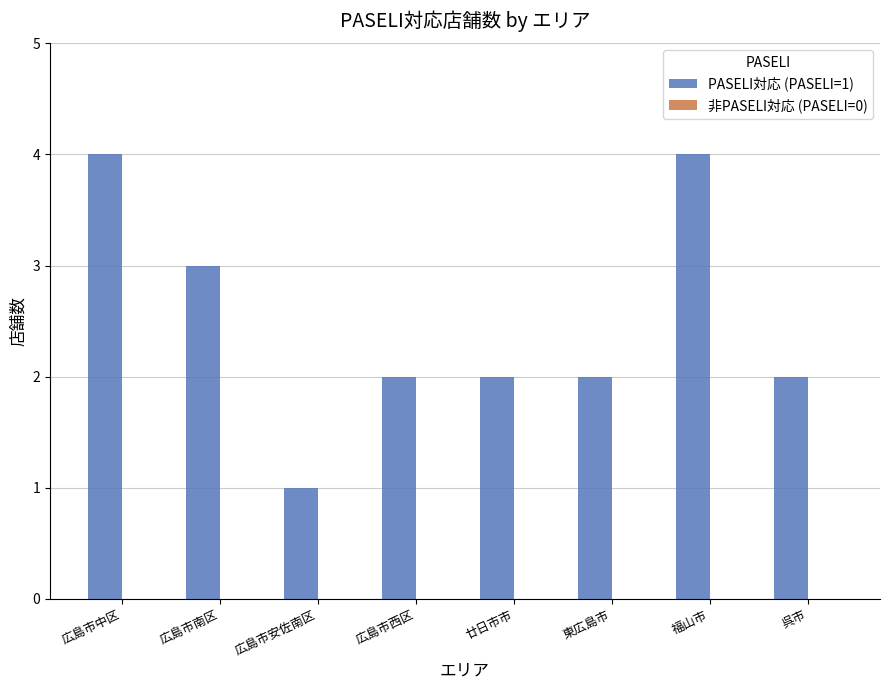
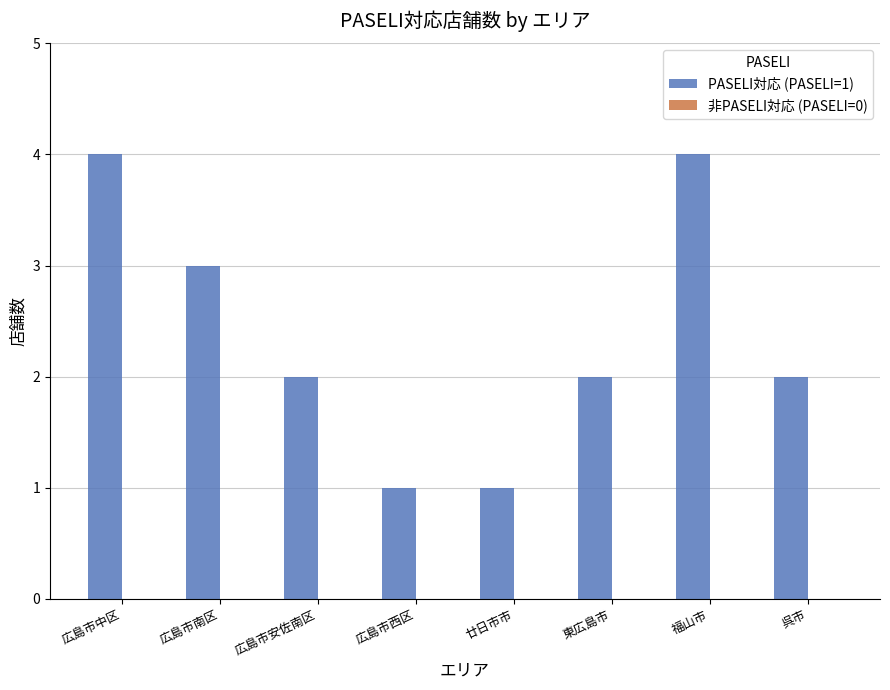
  {
    "PASELI対応 (PASELI=1)": {
      "広島市中区": 4,
      "広島市南区": 3,
-     "広島市安佐南区": 1,
-     "広島市西区": 2,
-     "廿日市市": 2,
+     "広島市安佐南区": 2,
+     "広島市西区": 1,
+     "廿日市市": 1,
      "東広島市": 2,
      "福山市": 4,
      "呉市": 2
    },
    "非PASELI対応 (PASELI=0)": {
      "広島市中区": 0,
      "広島市南区": 0,
      "広島市安佐南区": 0,
      "広島市西区": 0,
      "廿日市市": 0,
      "東広島市": 0,
      "福山市": 0,
      "呉市": 0
    }
  }
